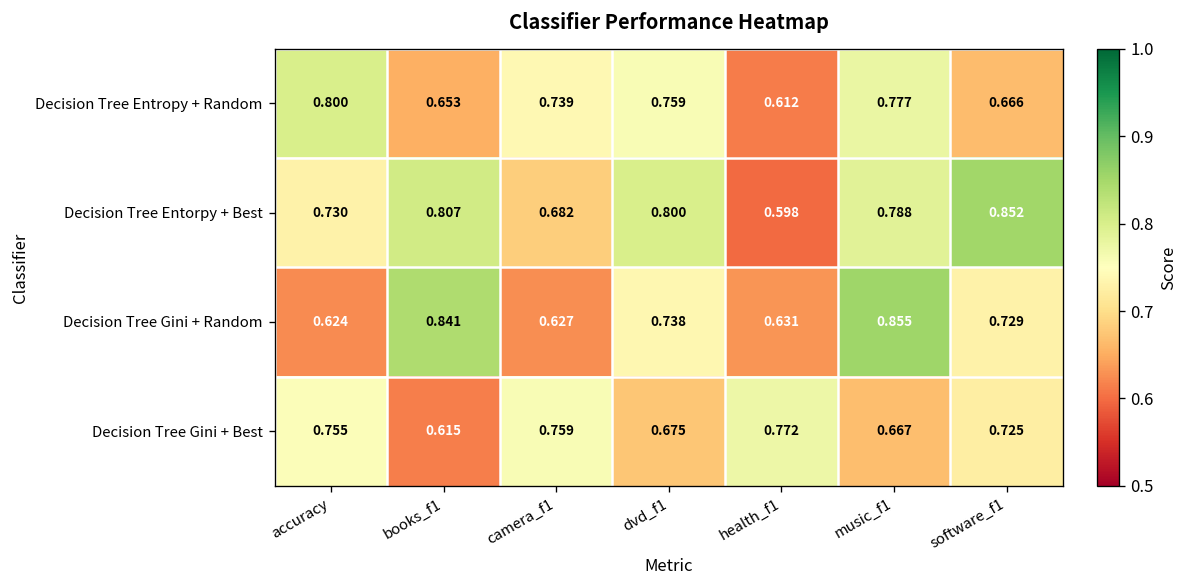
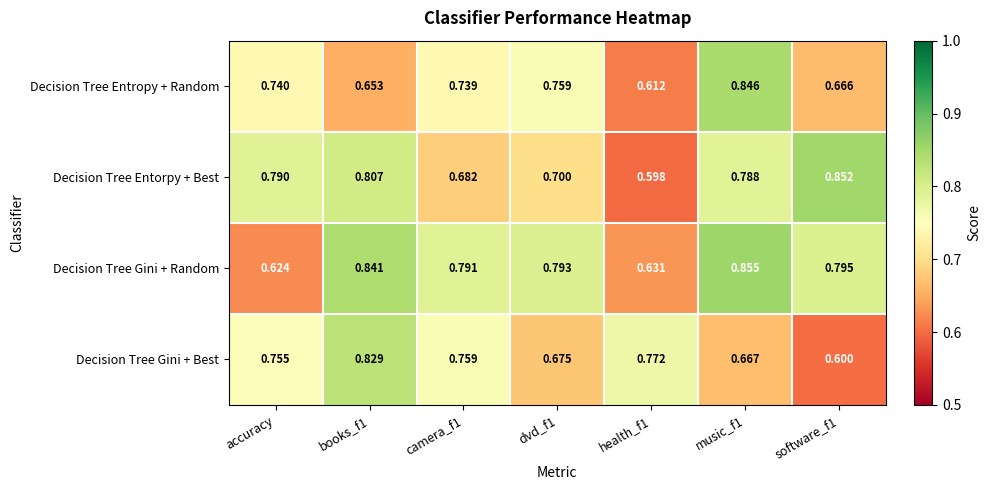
  {
    "Decision Tree Entropy + Random": {
-     "accuracy": 0.800,
+     "accuracy": 0.740,
      "books_f1": 0.653,
      "camera_f1": 0.739,
      "dvd_f1": 0.759,
      "health_f1": 0.612,
-     "music_f1": 0.777,
+     "music_f1": 0.846,
      "software_f1": 0.666
    },
    "Decision Tree Entorpy + Best": {
-     "accuracy": 0.730,
+     "accuracy": 0.790,
      "books_f1": 0.807,
      "camera_f1": 0.682,
-     "dvd_f1": 0.800,
+     "dvd_f1": 0.700,
      "health_f1": 0.598,
      "music_f1": 0.788,
      "software_f1": 0.852
    },
    "Decision Tree Gini + Random": {
      "accuracy": 0.624,
      "books_f1": 0.841,
-     "camera_f1": 0.627,
-     "dvd_f1": 0.738,
+     "camera_f1": 0.791,
+     "dvd_f1": 0.793,
      "health_f1": 0.631,
      "music_f1": 0.855,
-     "software_f1": 0.729
+     "software_f1": 0.795
    },
    "Decision Tree Gini + Best": {
      "accuracy": 0.755,
-     "books_f1": 0.615,
+     "books_f1": 0.829,
      "camera_f1": 0.759,
      "dvd_f1": 0.675,
      "health_f1": 0.772,
      "music_f1": 0.667,
-     "software_f1": 0.725
+     "software_f1": 0.600
    }
  }
